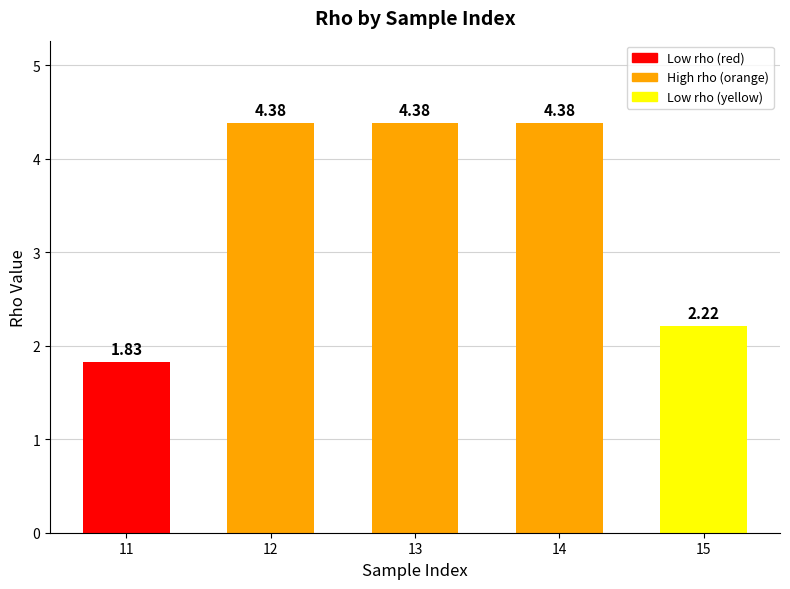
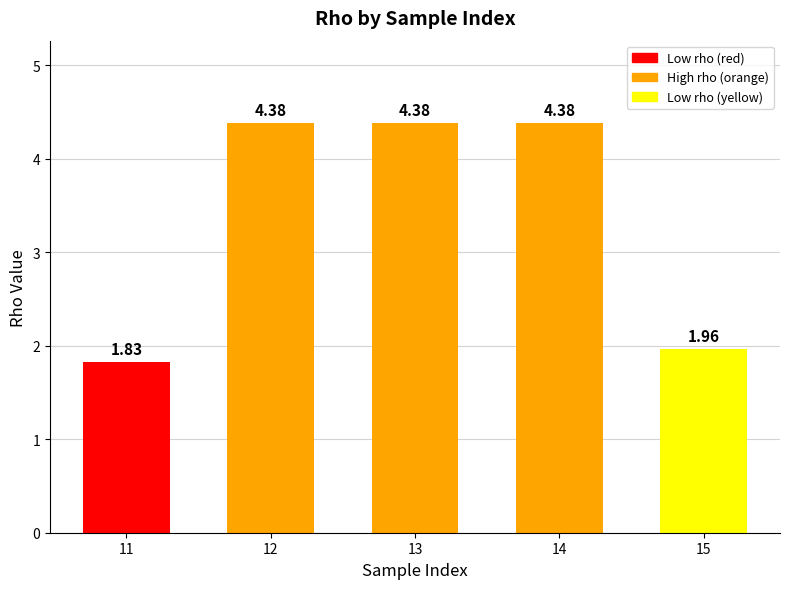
  {
    "11": 1.83,
    "12": 4.38,
    "13": 4.38,
    "14": 4.38,
-   "15": 2.22
+   "15": 1.96
  }
